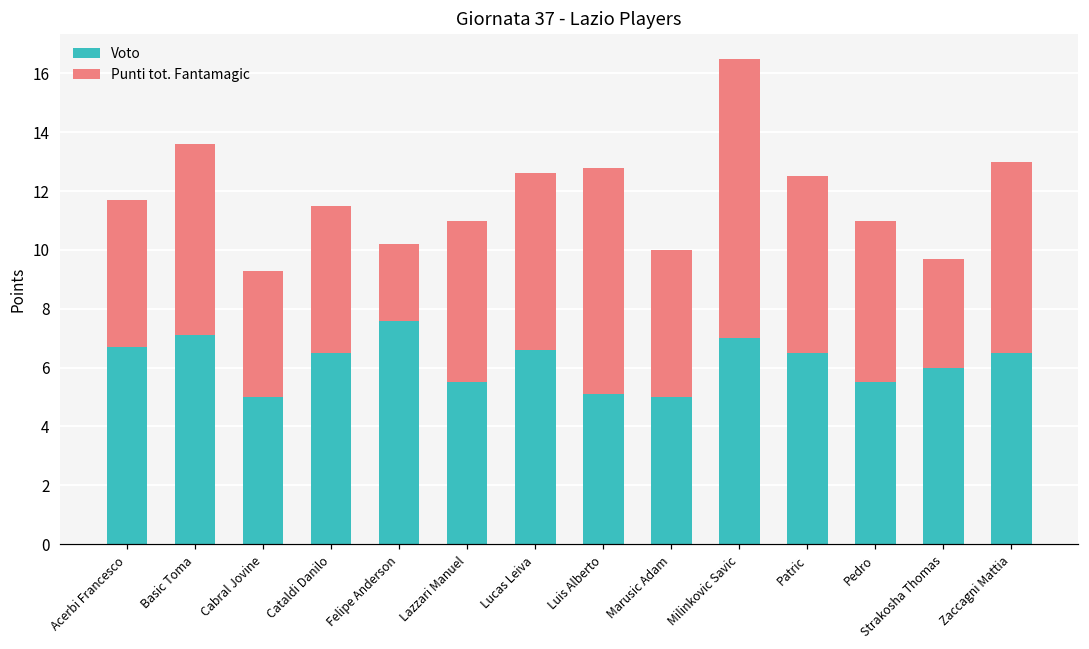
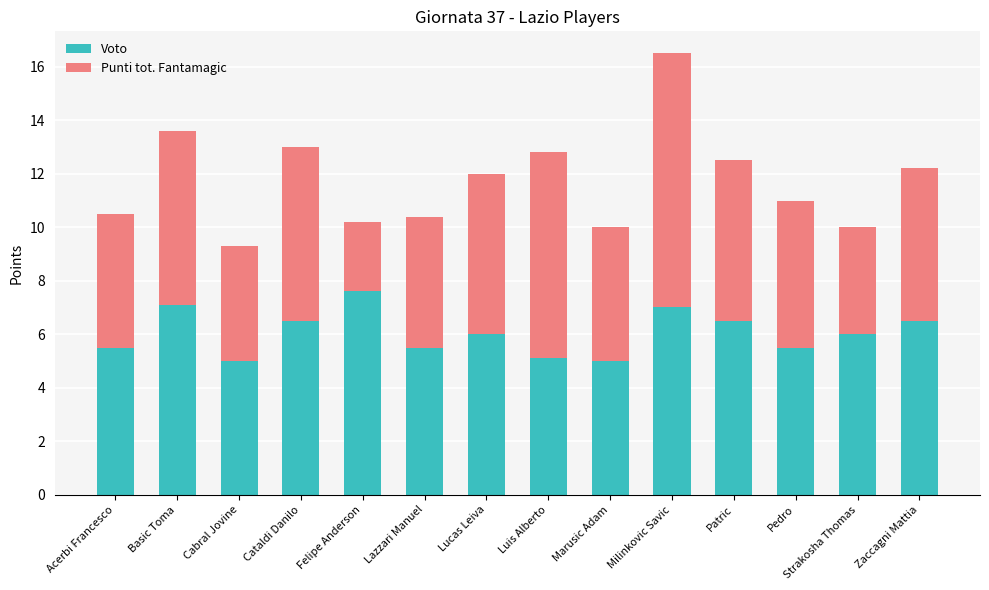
  {
    "Voto": {
-     "Acerbi Francesco": 6.7,
+     "Acerbi Francesco": 5.5,
      "Basic Toma": 7.1,
      "Cabral Jovine": 5.0,
      "Cataldi Danilo": 6.5,
      "Felipe Anderson": 7.6,
      "Lazzari Manuel": 5.5,
-     "Lucas Leiva": 6.6,
+     "Lucas Leiva": 6.0,
      "Luis Alberto": 5.1,
      "Marusic Adam": 5.0,
      "Milinkovic Savic": 7.0,
      "Patric": 6.5,
      "Pedro": 5.5,
      "Strakosha Thomas": 6.0,
      "Zaccagni Mattia": 6.5
    },
    "Punti tot. Fantamagic": {
      "Acerbi Francesco": 5.0,
      "Basic Toma": 6.5,
      "Cabral Jovine": 4.3,
-     "Cataldi Danilo": 5.0,
+     "Cataldi Danilo": 6.5,
      "Felipe Anderson": 2.6,
-     "Lazzari Manuel": 5.5,
+     "Lazzari Manuel": 4.9,
      "Lucas Leiva": 6.0,
      "Luis Alberto": 7.7,
      "Marusic Adam": 5.0,
      "Milinkovic Savic": 9.5,
      "Patric": 6.0,
      "Pedro": 5.5,
-     "Strakosha Thomas": 3.7,
-     "Zaccagni Mattia": 6.5
+     "Strakosha Thomas": 4.0,
+     "Zaccagni Mattia": 5.7
    }
  }
